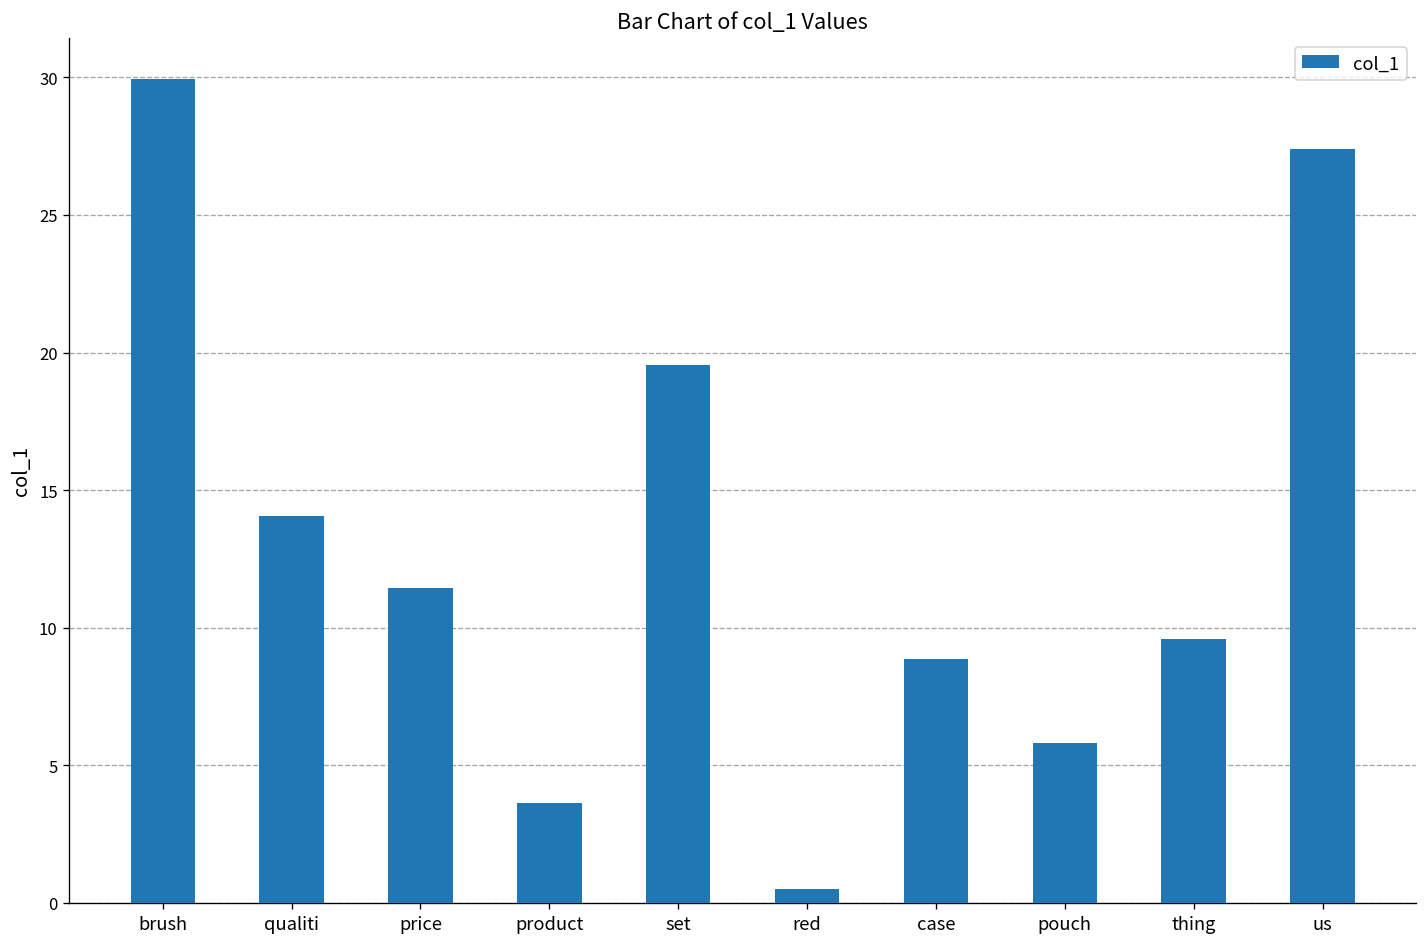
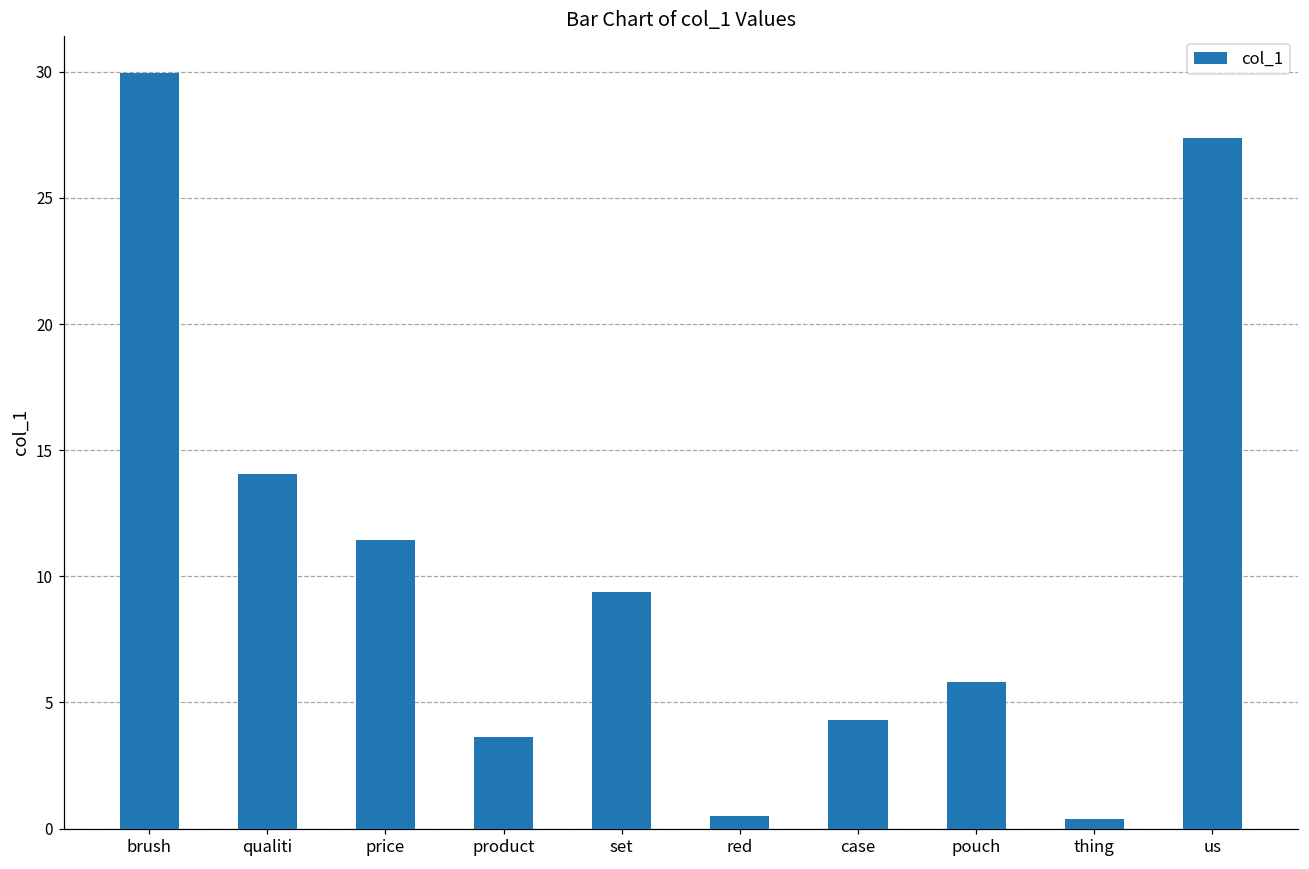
  {
    "brush": 29.9,
    "qualiti": 14.1,
    "price": 11.4,
    "product": 3.6,
-   "set": 19.6,
+   "set": 9.4,
    "red": 0.5,
-   "case": 8.9,
+   "case": 4.3,
    "pouch": 5.8,
-   "thing": 9.6,
+   "thing": 0.4,
    "us": 27.4
  }
